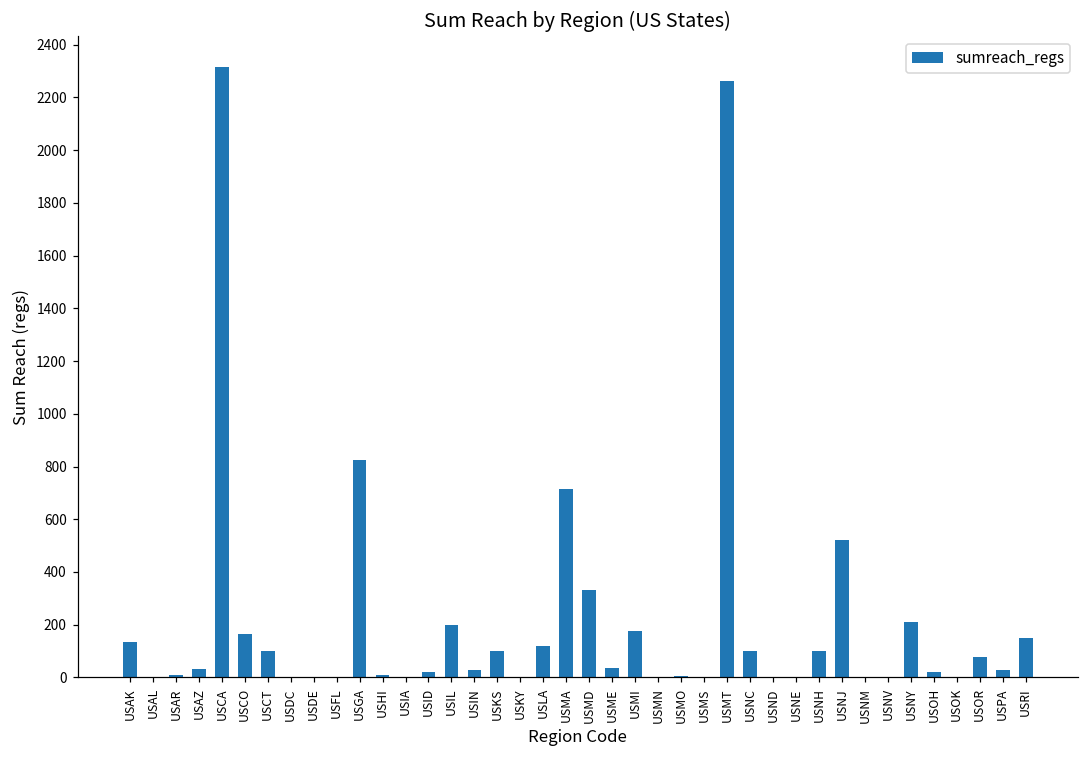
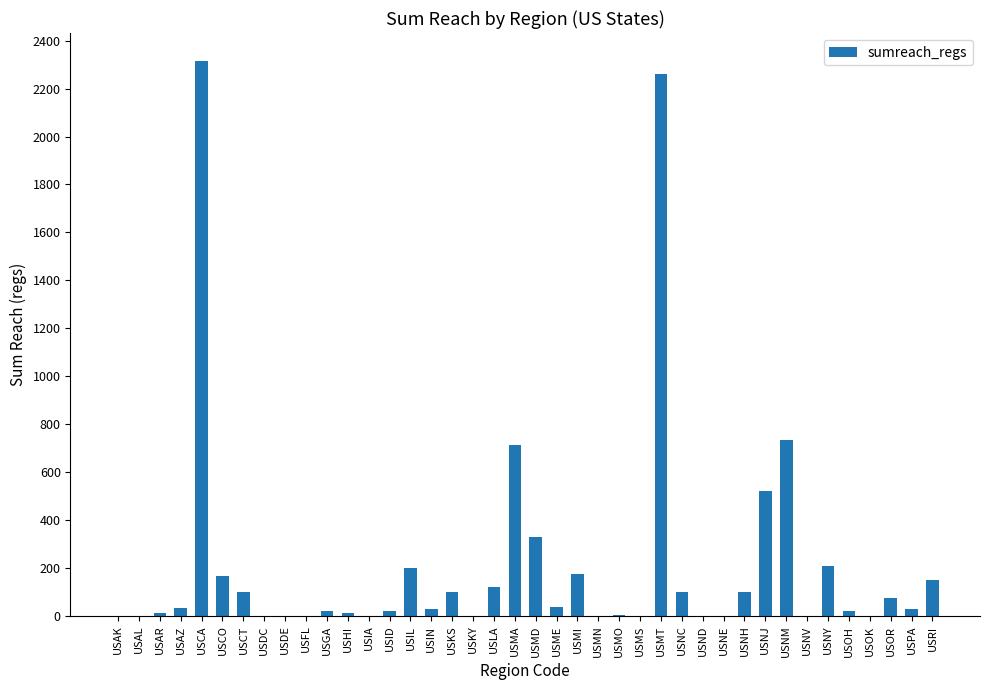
  {
-   "USAK": 130,
+   "USAK": 0,
    "USAL": 0,
    "USAZ": 30,
    "USCA": 2320,
    "USCO": 170,
    "USCT": 100,
    "USDC": 0,
    "USDE": 0,
    "USFL": 0,
-   "USGA": 830,
+   "USGA": 20,
    "USIA": 0,
    "USID": 20,
    "USIL": 200,
    "USIN": 30,
    "USKS": 100,
    "USKY": 0,
    "USLA": 120,
    "USMA": 710,
    "USMD": 330,
    "USME": 40,
    "USMI": 180,
    "USMN": 0,
    "USMS": 0,
    "USMT": 2260,
    "USNC": 100,
    "USND": 0,
    "USNE": 0,
    "USNH": 100,
    "USNJ": 520,
-   "USNM": 0,
+   "USNM": 740,
    "USNV": 0,
    "USNY": 210,
    "USOH": 20,
    "USOK": 0,
    "USOR": 80,
    "USPA": 30,
    "USRI": 150
  }
